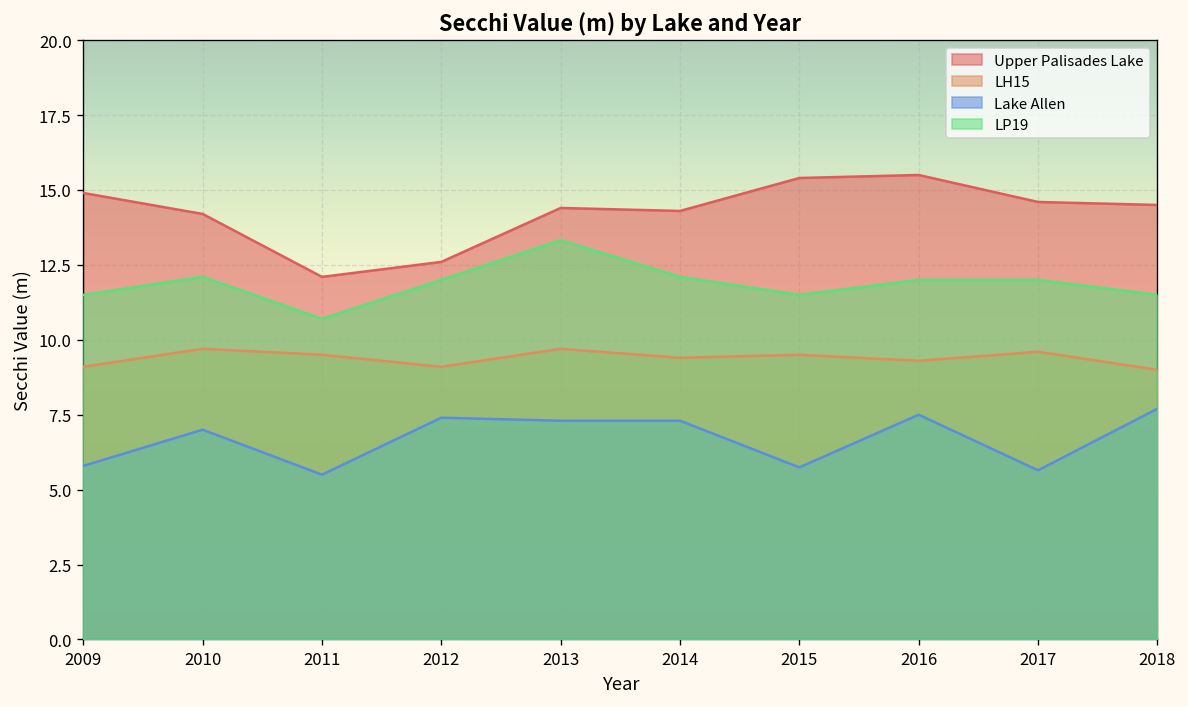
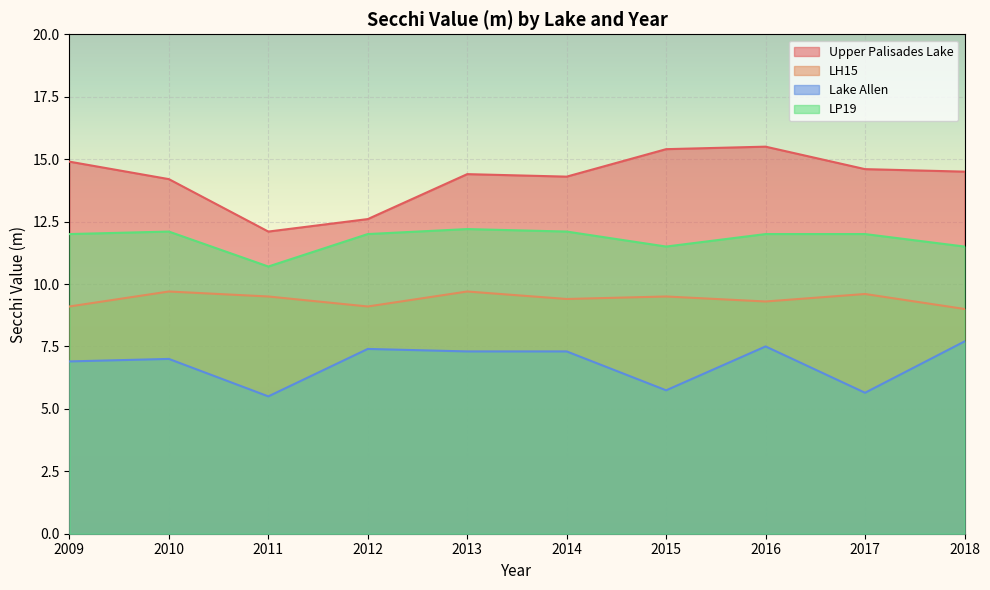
  {
    "Lake Allen": {
-     "2009": 5.8,
+     "2009": 6.9,
      "2010": 7.0,
      "2011": 5.5,
      "2012": 7.4,
      "2013": 7.3,
      "2014": 7.3,
      "2015": 5.7,
      "2016": 7.5,
      "2017": 5.6,
      "2018": 7.7
    },
    "LP19": {
-     "2009": 11.5,
+     "2009": 12.0,
      "2010": 12.1,
      "2011": 10.7,
      "2012": 12.0,
-     "2013": 13.3,
+     "2013": 12.2,
      "2014": 12.1,
      "2015": 11.5,
      "2016": 12.0,
      "2017": 12.0,
      "2018": 11.5
    }
  }
